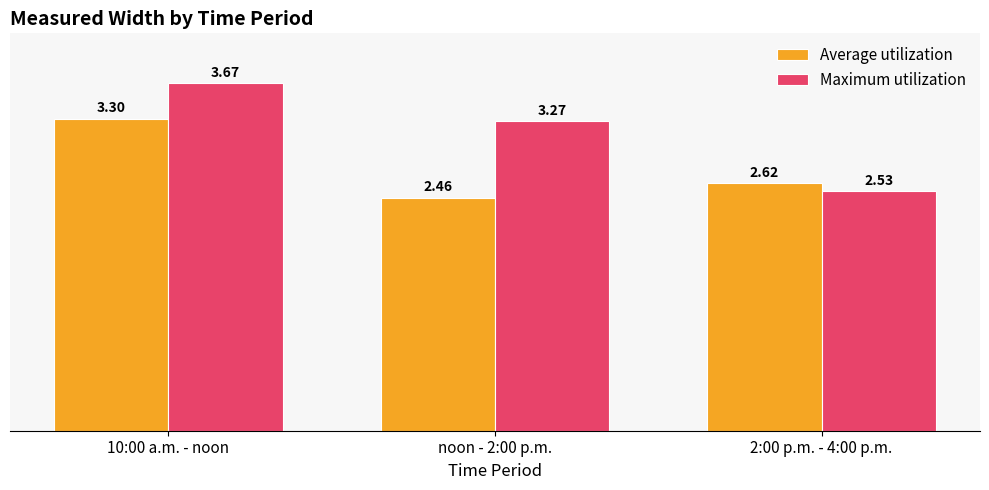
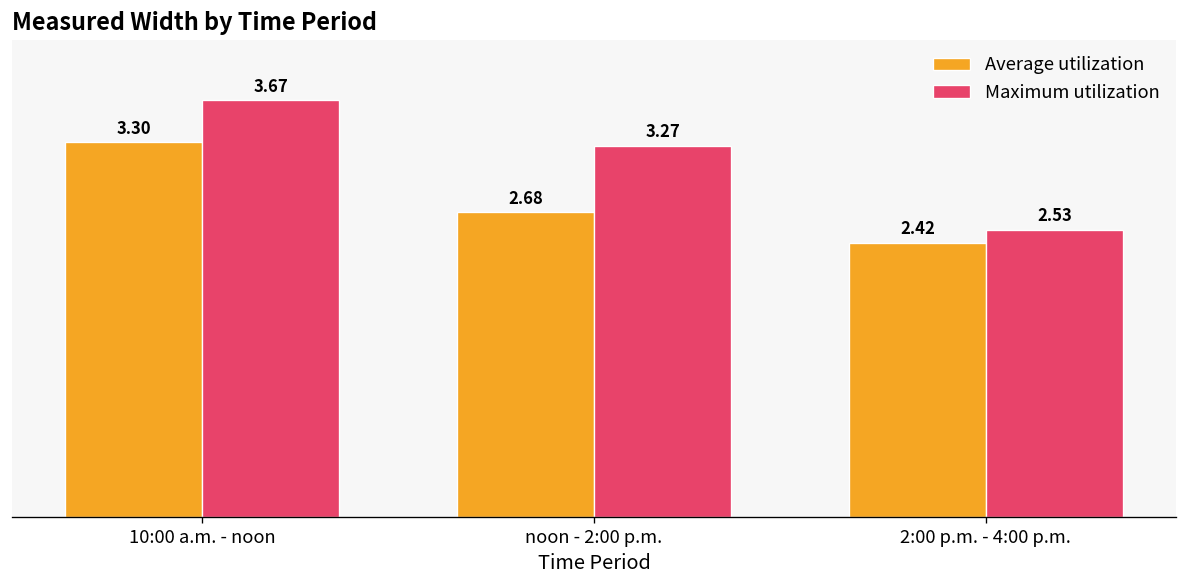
  {
    "Average utilization": {
      "10:00 a.m. - noon": 3.30,
-     "noon - 2:00 p.m.": 2.46,
-     "2:00 p.m. - 4:00 p.m.": 2.62
+     "noon - 2:00 p.m.": 2.68,
+     "2:00 p.m. - 4:00 p.m.": 2.42
    },
    "Maximum utilization": {
      "10:00 a.m. - noon": 3.67,
      "noon - 2:00 p.m.": 3.27,
      "2:00 p.m. - 4:00 p.m.": 2.53
    }
  }
